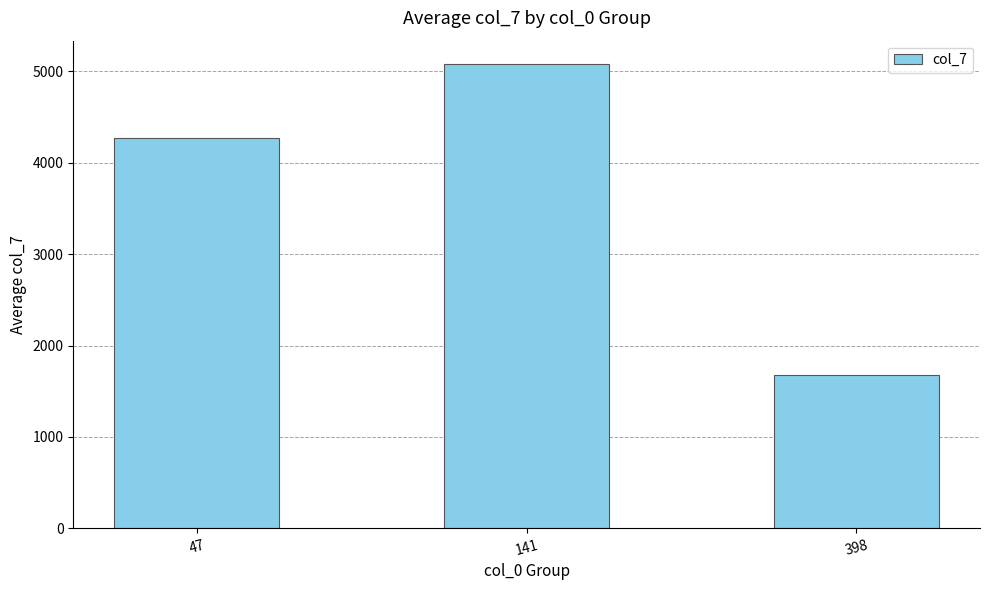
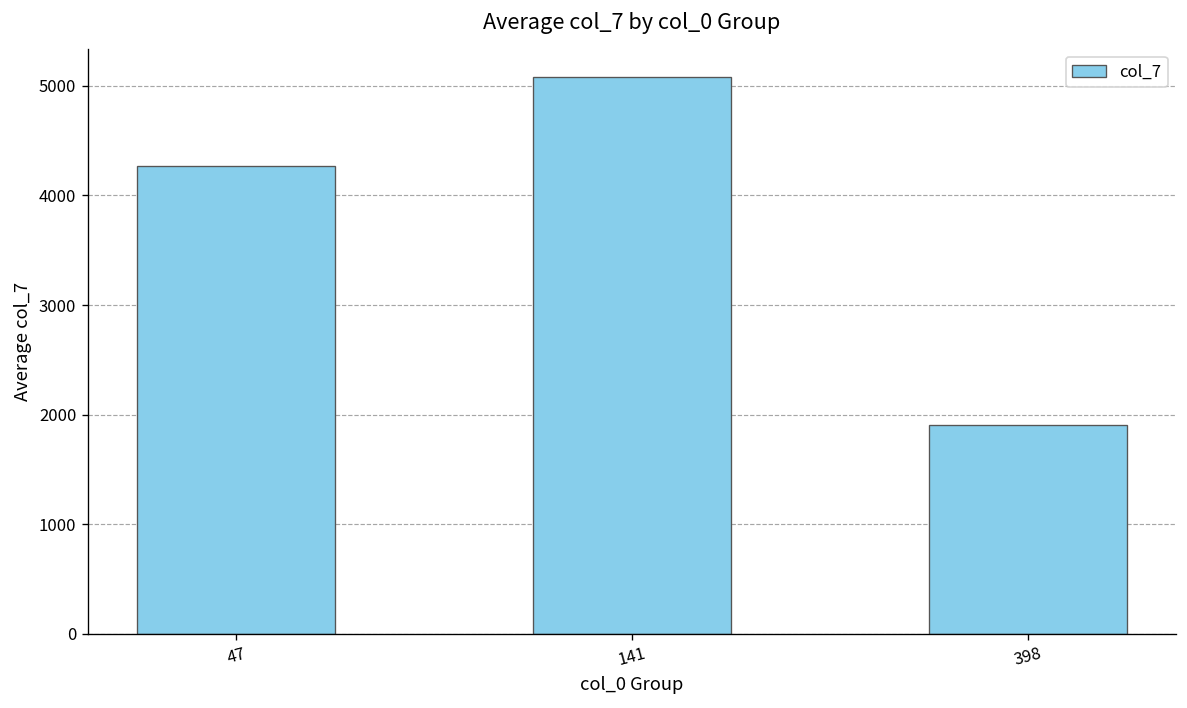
  {
    "47": 4300,
    "141": 5100,
-   "398": 1700
+   "398": 1900
  }
